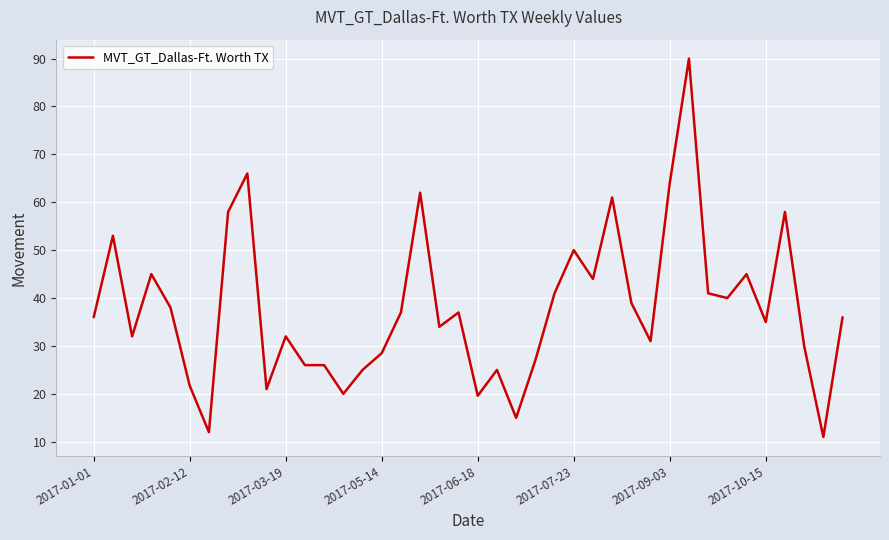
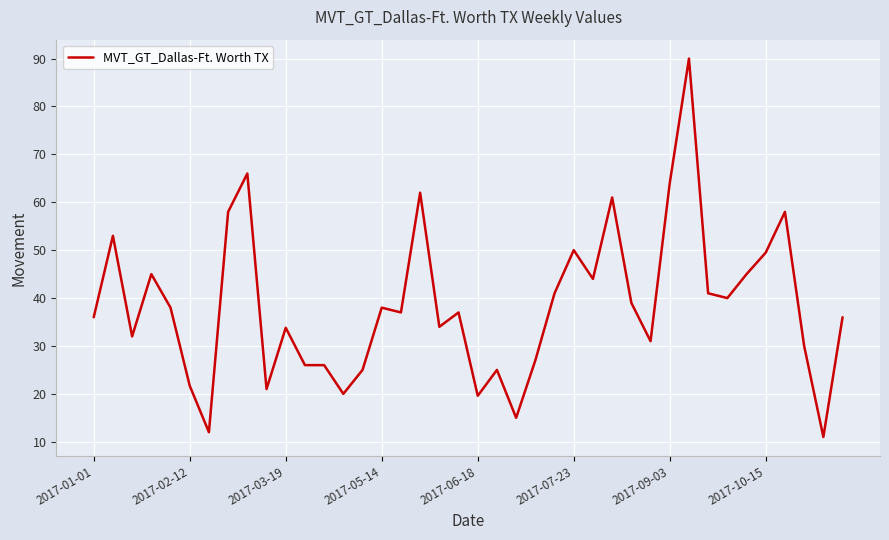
  {
    "2017-01-01": 36,
    "2017-02-12": 22,
-   "2017-03-19": 32,
-   "2017-05-14": 29,
+   "2017-03-19": 34,
+   "2017-05-14": 38,
    "2017-06-18": 20,
    "2017-07-23": 50,
    "2017-09-03": 64,
-   "2017-10-15": 35
+   "2017-10-15": 50
  }
